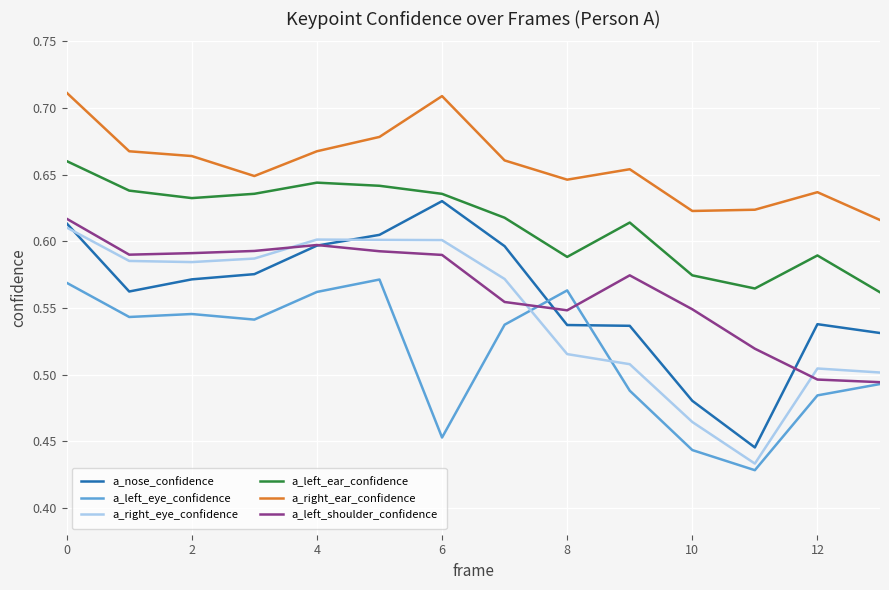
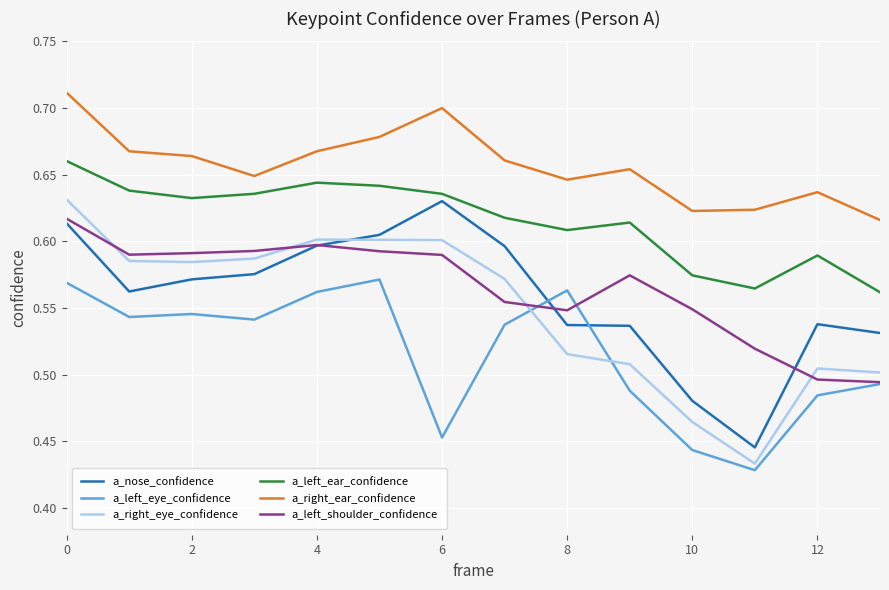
  {
    "a_nose_confidence": {
      "0": 0.614,
      "2": 0.572,
      "6": 0.630,
      "8": 0.537,
      "10": 0.480,
      "12": 0.538
    },
    "a_left_eye_confidence": {
      "0": 0.569,
      "2": 0.546,
      "4": 0.562,
      "6": 0.453,
      "8": 0.563,
      "10": 0.443,
      "12": 0.484
    },
    "a_right_eye_confidence": {
-     "0": 0.610,
+     "0": 0.631,
      "2": 0.584,
      "4": 0.601,
      "6": 0.601,
      "8": 0.515,
      "10": 0.465,
      "12": 0.505
    },
    "a_left_ear_confidence": {
      "0": 0.660,
      "2": 0.632,
      "4": 0.644,
      "6": 0.636,
-     "8": 0.588,
+     "8": 0.608,
      "10": 0.575,
      "12": 0.589
    },
    "a_right_ear_confidence": {
      "0": 0.711,
      "2": 0.664,
      "4": 0.668,
-     "6": 0.709,
+     "6": 0.700,
      "8": 0.646,
      "10": 0.623,
      "12": 0.637
    },
    "a_left_shoulder_confidence": {
      "0": 0.617,
      "2": 0.591,
      "6": 0.590,
      "8": 0.548,
      "10": 0.549,
      "12": 0.496
    }
  }
